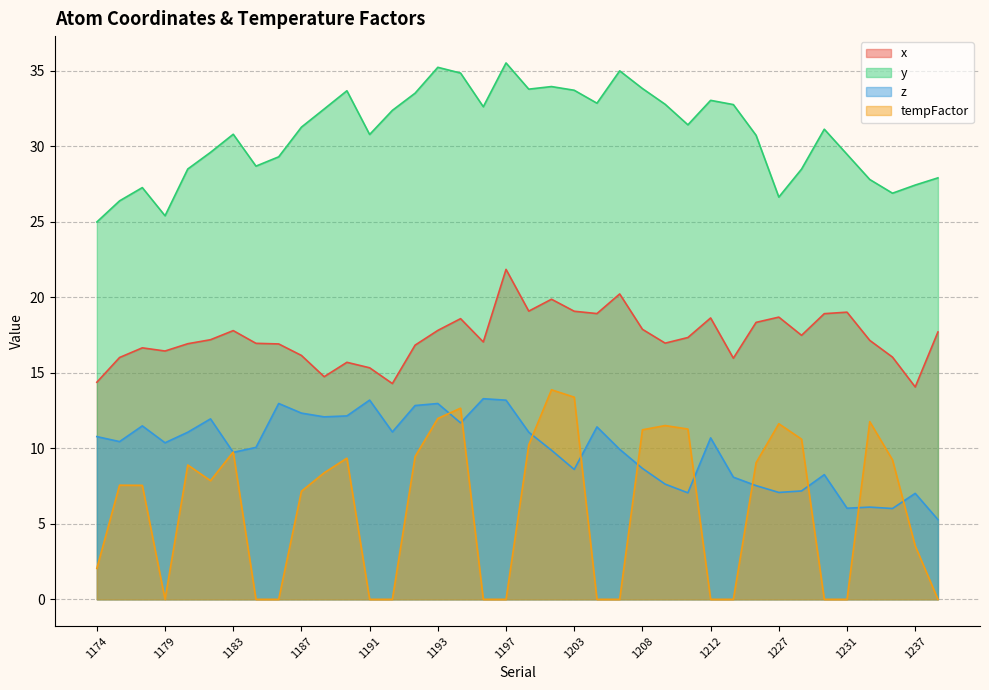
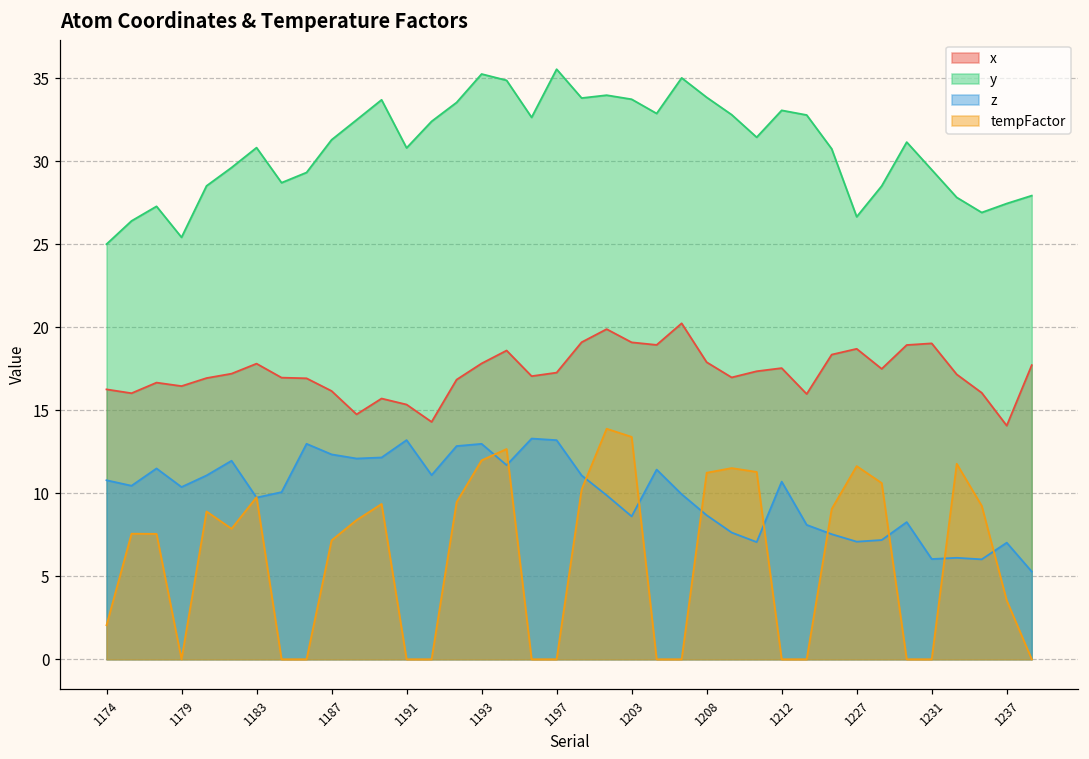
  {
    "x": {
-     "1174": 14.4,
+     "1174": 16.3,
      "1179": 16.4,
      "1183": 17.8,
      "1187": 16.2,
      "1191": 15.3,
      "1193": 17.8,
-     "1197": 21.9,
+     "1197": 17.3,
      "1203": 19.1,
      "1208": 17.9,
-     "1212": 18.6,
+     "1212": 17.5,
      "1227": 18.7,
      "1231": 19.0,
      "1237": 14.1
    },
    "y": {
      "1174": 25.0,
      "1179": 25.4,
      "1183": 30.8,
      "1187": 31.3,
      "1191": 30.8,
      "1193": 35.2,
      "1197": 35.5,
      "1203": 33.7,
      "1208": 33.8,
      "1212": 33.1,
      "1227": 26.6,
      "1231": 29.5,
      "1237": 27.4
    },
    "z": {
      "1174": 10.8,
      "1179": 10.4,
      "1187": 12.3,
      "1191": 13.2,
      "1193": 13.0,
      "1197": 13.2,
      "1203": 8.6,
      "1208": 8.7,
      "1212": 10.7,
      "1227": 7.1,
      "1231": 6.0,
      "1237": 7.0
    },
    "tempFactor": {
      "1174": 2.1,
      "1179": 0.0,
      "1187": 7.2,
      "1191": 0.0,
      "1193": 12.0,
      "1197": 0.0,
      "1203": 13.4,
      "1208": 11.2,
      "1212": 0.0,
      "1227": 11.6,
      "1231": 0.0,
      "1237": 3.5
    }
  }
